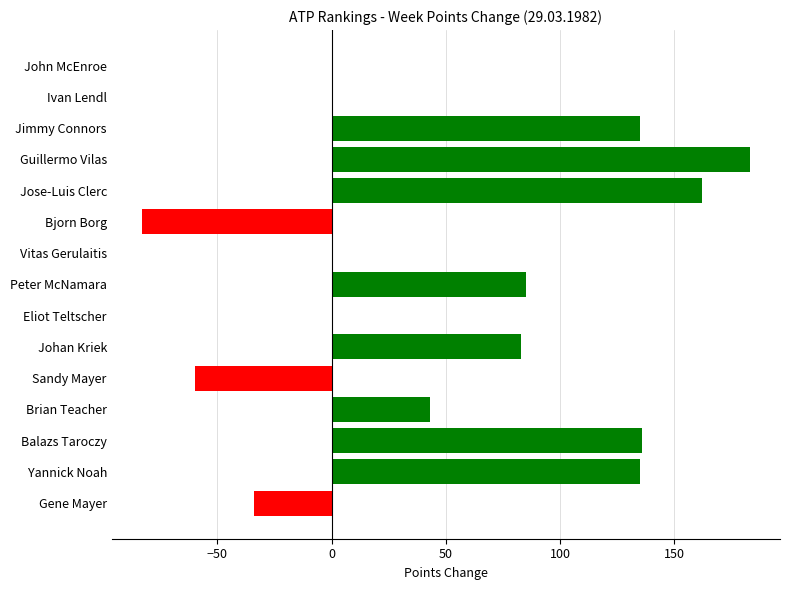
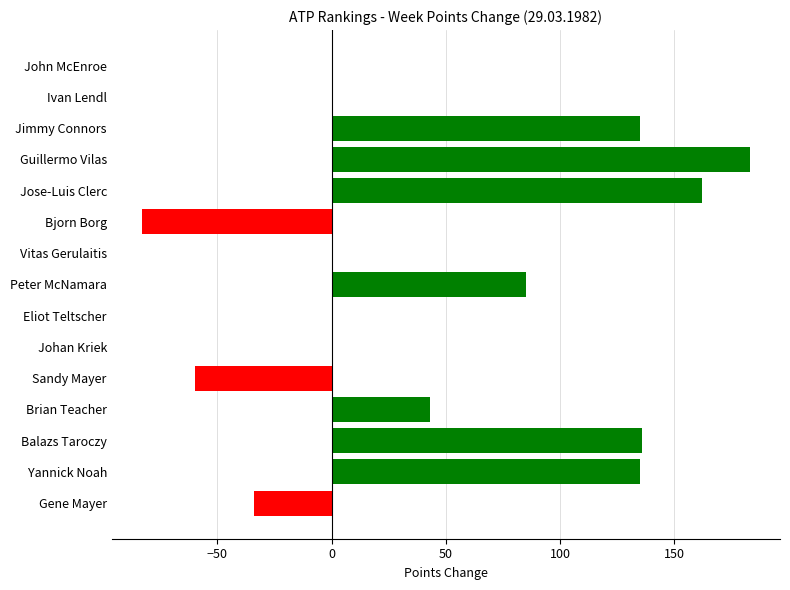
  {
    "John McEnroe": 0,
    "Ivan Lendl": 0,
    "Jimmy Connors": 135,
    "Guillermo Vilas": 183,
    "Jose-Luis Clerc": 162,
    "Bjorn Borg": -83,
    "Vitas Gerulaitis": 0,
    "Peter McNamara": 85,
    "Eliot Teltscher": 0,
-   "Johan Kriek": 83,
+   "Johan Kriek": 0,
    "Sandy Mayer": -60,
    "Brian Teacher": 43,
    "Balazs Taroczy": 136,
    "Yannick Noah": 135,
    "Gene Mayer": -34
  }
